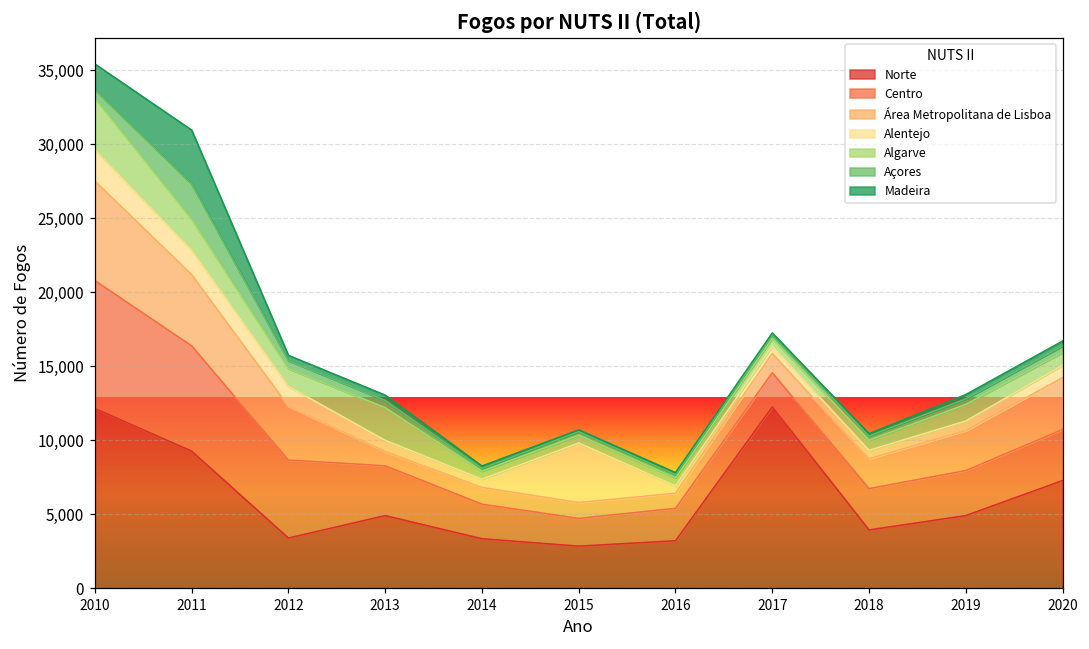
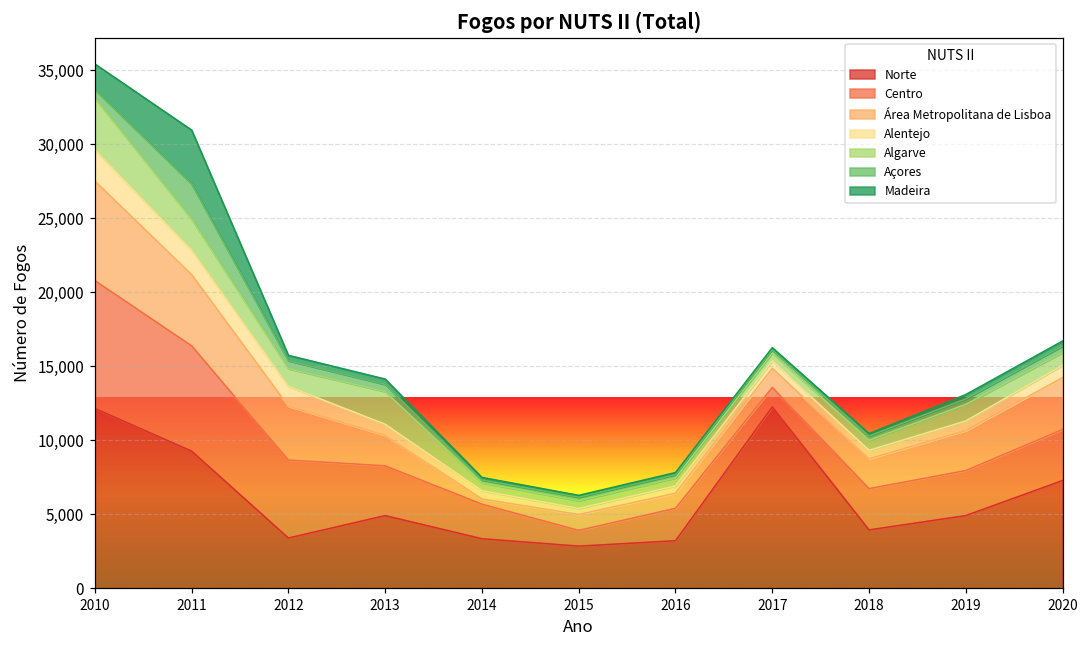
  {
    "Norte": {
      "2010": "12,200",
      "2011": "9,300",
      "2012": "3,400",
      "2013": "4,900",
      "2014": "3,300",
      "2015": "2,800",
      "2016": "3,200",
      "2017": "12,300",
      "2018": "3,900",
      "2019": "4,900",
      "2020": "7,300"
    },
    "Centro": {
      "2010": "8,600",
      "2011": "7,100",
      "2012": "5,300",
      "2013": "3,400",
      "2014": "2,300",
-     "2015": "1,900",
+     "2015": "1,100",
      "2016": "2,200",
-     "2017": "2,300",
+     "2017": "1,300",
      "2018": "2,800",
      "2019": "3,000",
      "2020": "3,400"
    },
    "Área Metropolitana de Lisboa": {
      "2010": "6,700",
      "2011": "4,800",
      "2012": "3,600",
-     "2013": "1,000",
-     "2014": "1,100",
+     "2013": "2,100",
+     "2014": "400",
      "2015": "1,100",
      "2016": "1,000",
      "2017": "1,300",
      "2018": "2,000",
      "2019": "2,700",
      "2020": "3,500"
    },
    "Alentejo": {
      "2010": "2,100",
      "2011": "1,600",
      "2012": "1,300",
      "2013": "800",
      "2014": "600",
-     "2015": "4,000",
+     "2015": "400",
      "2016": "500",
      "2017": "500",
      "2018": "600",
      "2019": "600",
      "2020": "800"
    },
    "Algarve": {
      "2010": "3,500",
      "2011": "2,100",
      "2012": "1,200",
      "2013": "2,200",
      "2015": "500",
      "2016": "500",
      "2017": "500",
      "2018": "700",
      "2019": "1,100",
      "2020": "900"
    },
    "Açores": {
      "2010": "600",
      "2011": "2,400",
      "2012": "500",
      "2013": "500",
      "2019": "400",
      "2020": "400"
    },
    "Madeira": {
      "2010": "1,700",
      "2011": "3,600",
      "2012": "400",
      "2013": "400",
      "2019": "300",
      "2020": "300"
    }
  }
